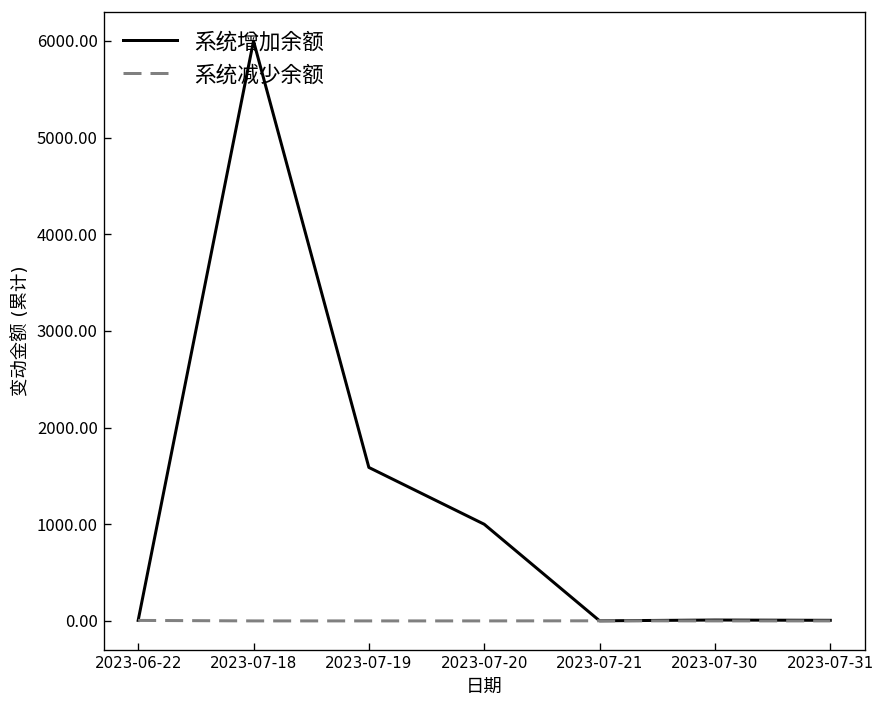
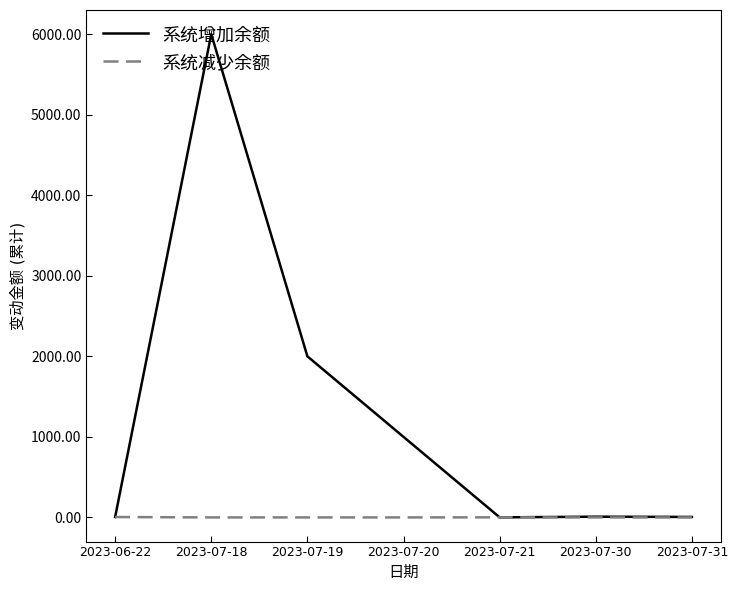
  {
    "系统增加余额": {
      "2023-07-18": 6000,
-     "2023-07-19": 1600,
+     "2023-07-19": 2000,
      "2023-07-20": 1000
    },
    "系统减少余额": {
      "2023-07-18": 0,
      "2023-07-19": 0,
      "2023-07-20": 0
    }
  }
